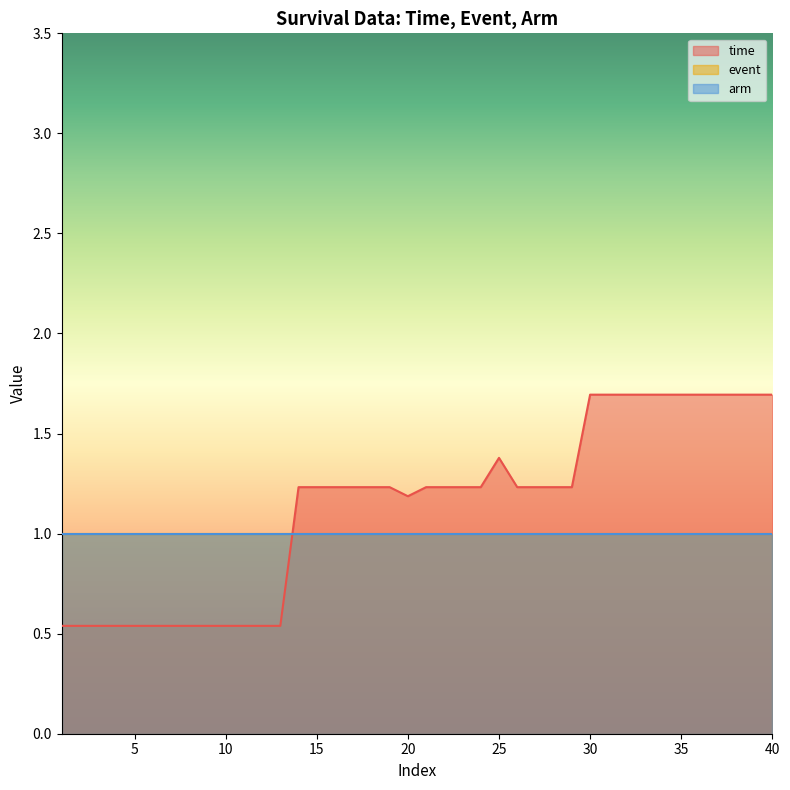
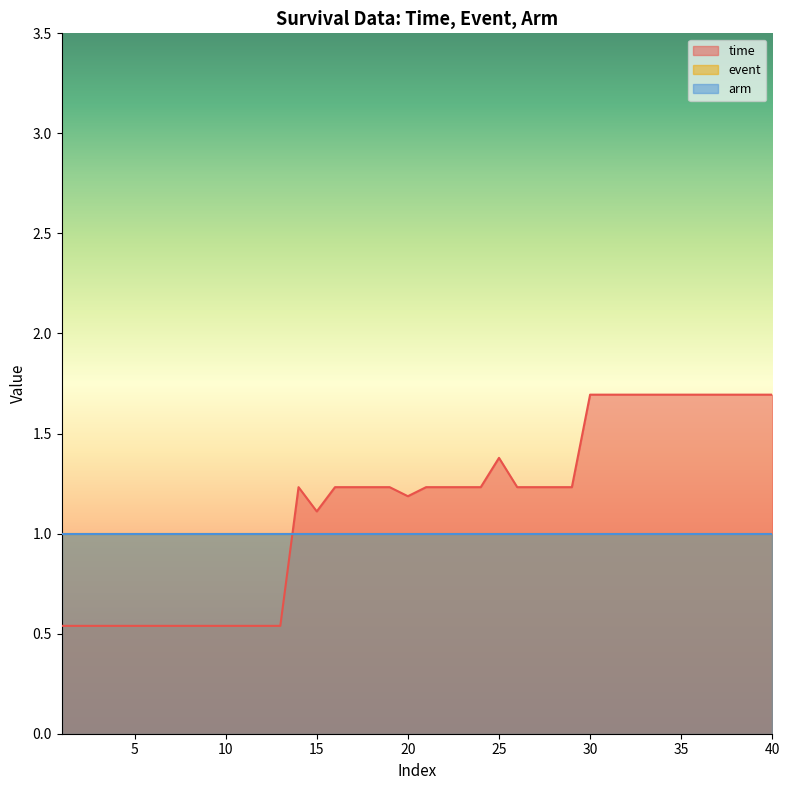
  {
    "time": {
      "5": 0.54,
      "10": 0.54,
-     "15": 1.23,
+     "15": 1.11,
      "20": 1.19,
      "25": 1.38,
      "30": 1.69,
      "35": 1.69,
      "40": 1.69
    },
    "arm": {
      "5": 1.00,
      "10": 1.00,
      "15": 1.00,
      "20": 1.00,
      "25": 1.00,
      "30": 1.00,
      "35": 1.00,
      "40": 1.00
    }
  }
